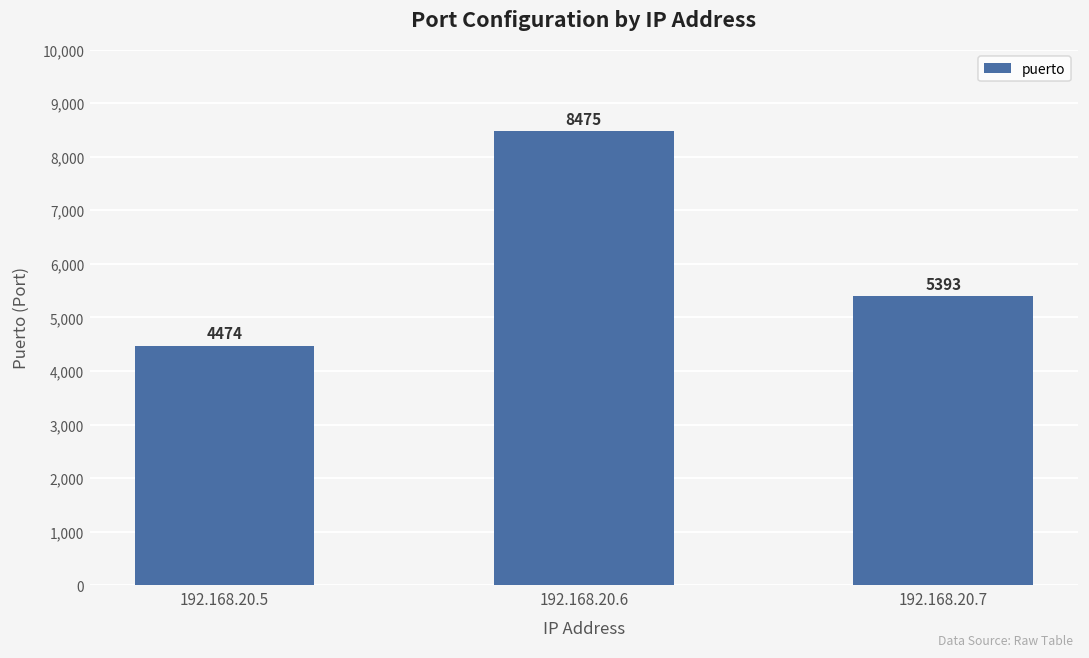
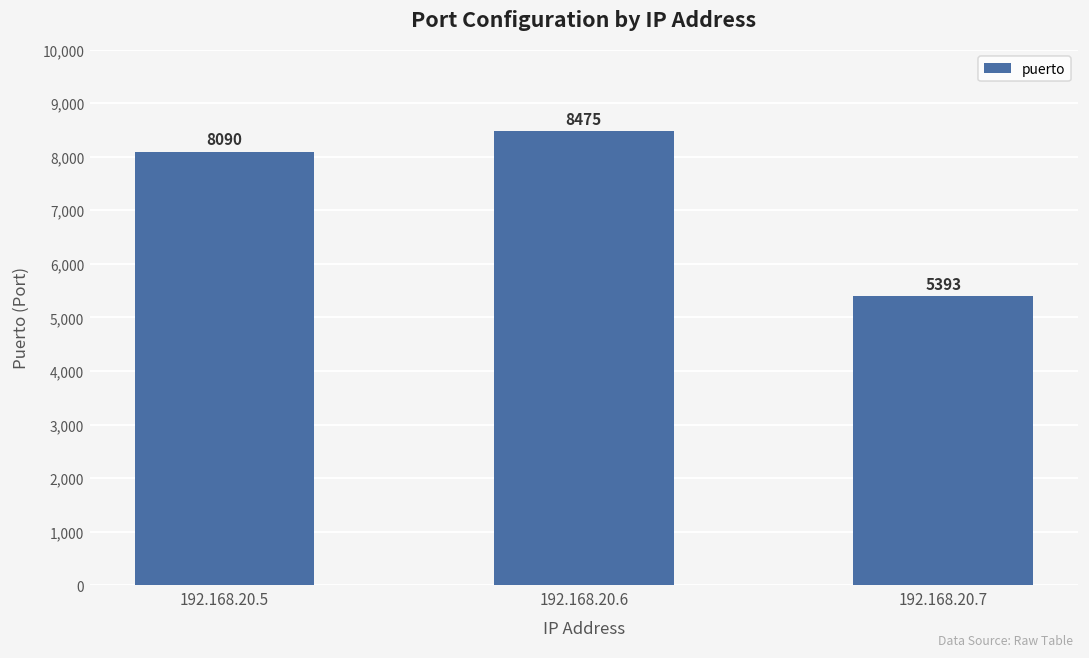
  {
-   "192.168.20.5": 4474,
+   "192.168.20.5": 8090,
    "192.168.20.6": 8475,
    "192.168.20.7": 5393
  }
